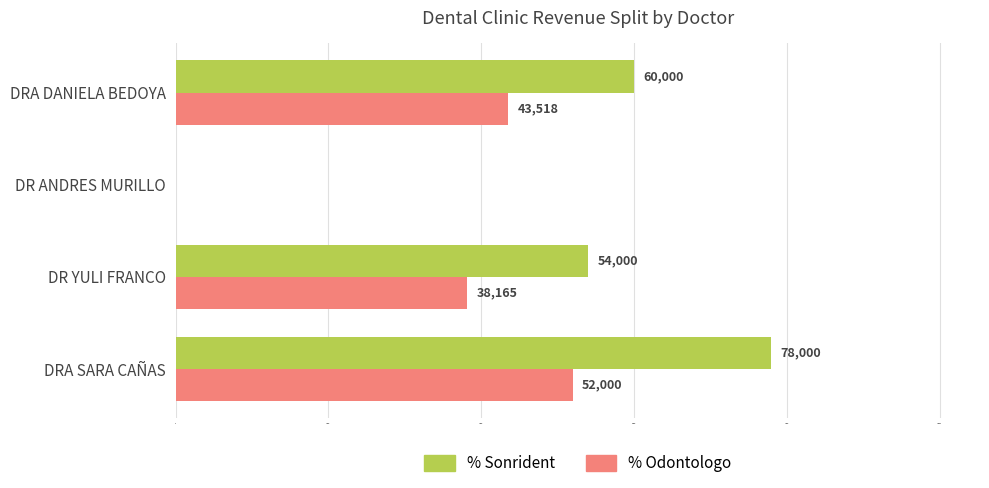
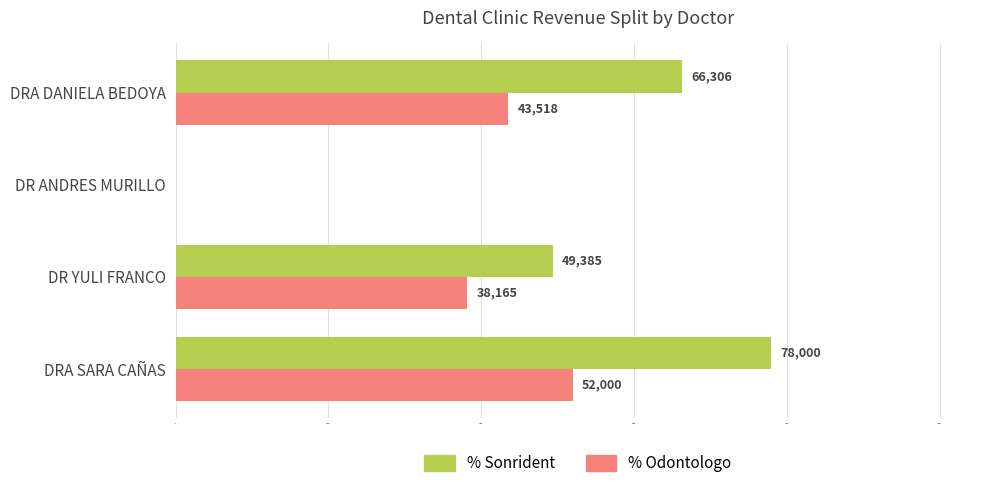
  {
    "% Sonrident": {
-     "DRA DANIELA BEDOYA": "60,000",
-     "DR YULI FRANCO": "54,000",
+     "DRA DANIELA BEDOYA": "66,306",
+     "DR YULI FRANCO": "49,385",
      "DRA SARA CAÑAS": "78,000"
    },
    "% Odontologo": {
      "DRA DANIELA BEDOYA": "43,518",
      "DR YULI FRANCO": "38,165",
      "DRA SARA CAÑAS": "52,000"
    }
  }
